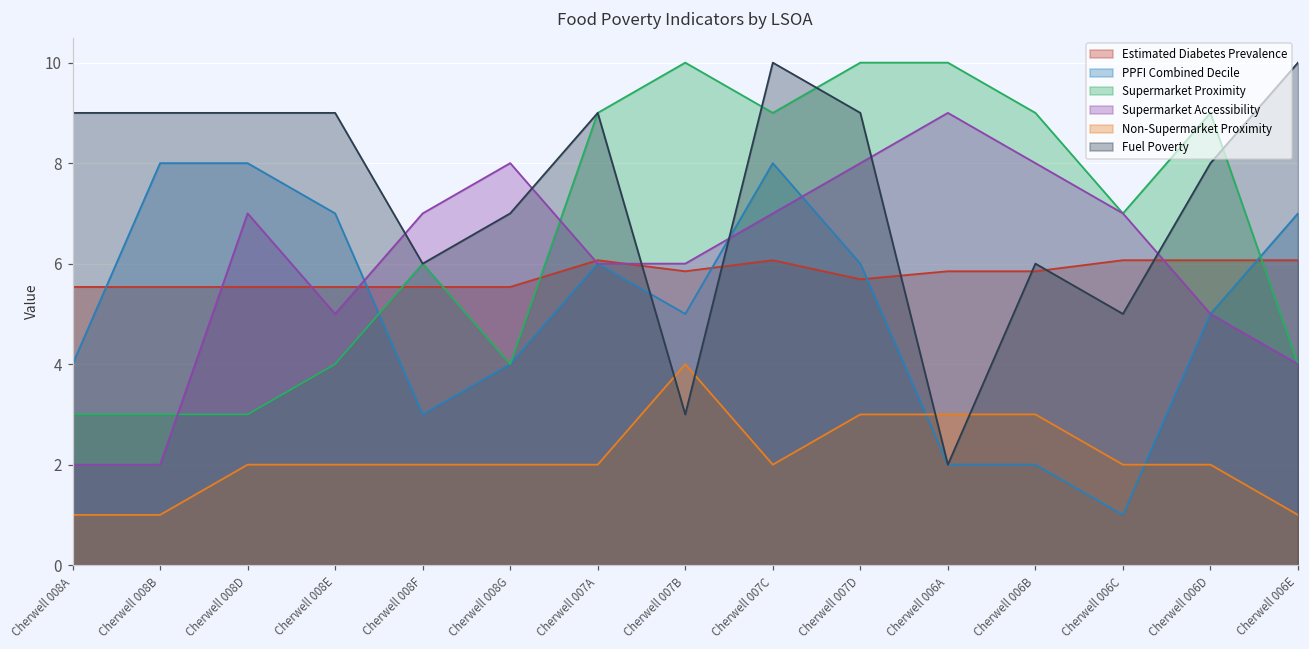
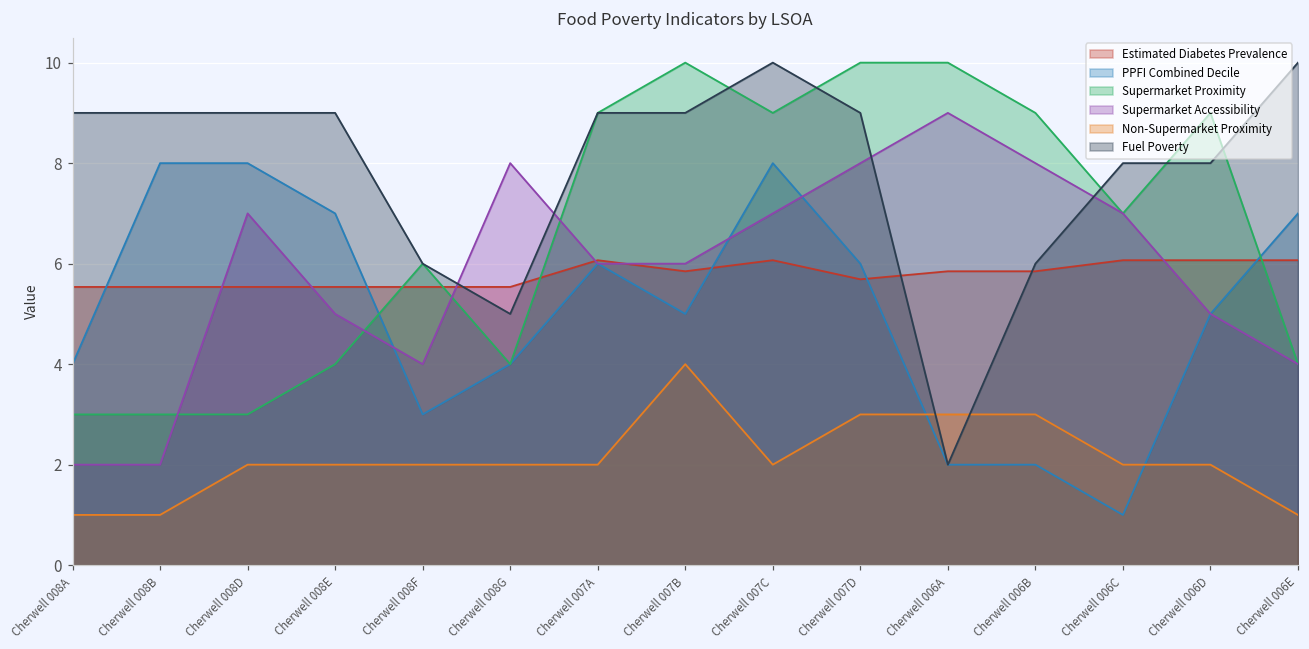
  {
    "Supermarket Accessibility": {
      "Cherwell 008A": 2,
      "Cherwell 008B": 2,
      "Cherwell 008D": 7,
      "Cherwell 008E": 5,
-     "Cherwell 008F": 7,
+     "Cherwell 008F": 4,
      "Cherwell 008G": 8,
      "Cherwell 007B": 6,
      "Cherwell 007C": 7,
      "Cherwell 007D": 8,
      "Cherwell 006A": 9,
      "Cherwell 006B": 8
    },
    "Fuel Poverty": {
      "Cherwell 008A": 9,
      "Cherwell 008B": 9,
      "Cherwell 008D": 9,
      "Cherwell 008E": 9,
-     "Cherwell 008G": 7,
-     "Cherwell 007B": 3,
+     "Cherwell 008G": 5,
+     "Cherwell 007B": 9,
      "Cherwell 007C": 10,
      "Cherwell 007D": 9,
      "Cherwell 006B": 6,
-     "Cherwell 006C": 5,
+     "Cherwell 006C": 8,
      "Cherwell 006D": 8,
      "Cherwell 006E": 10
    }
  }
